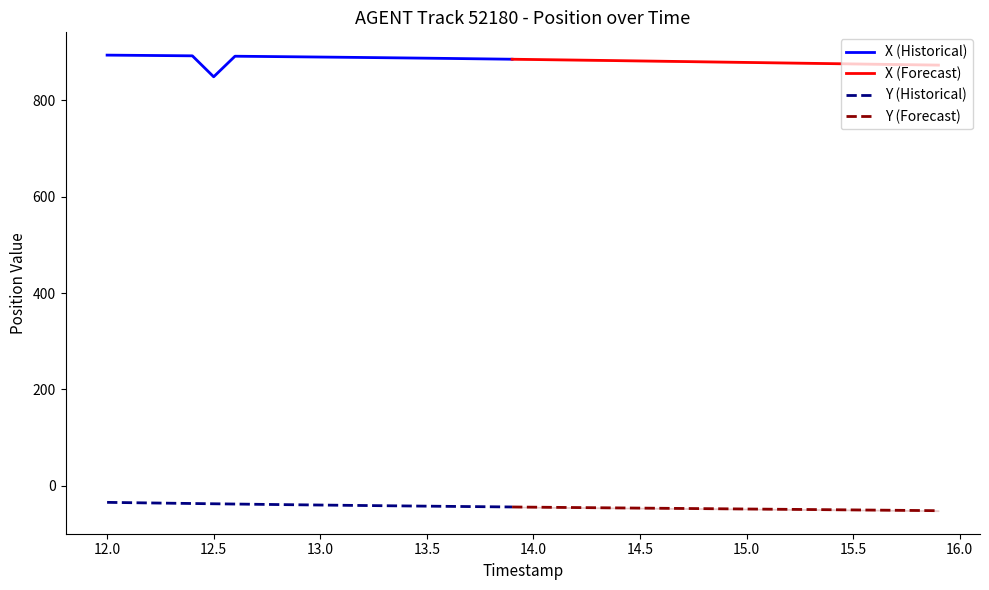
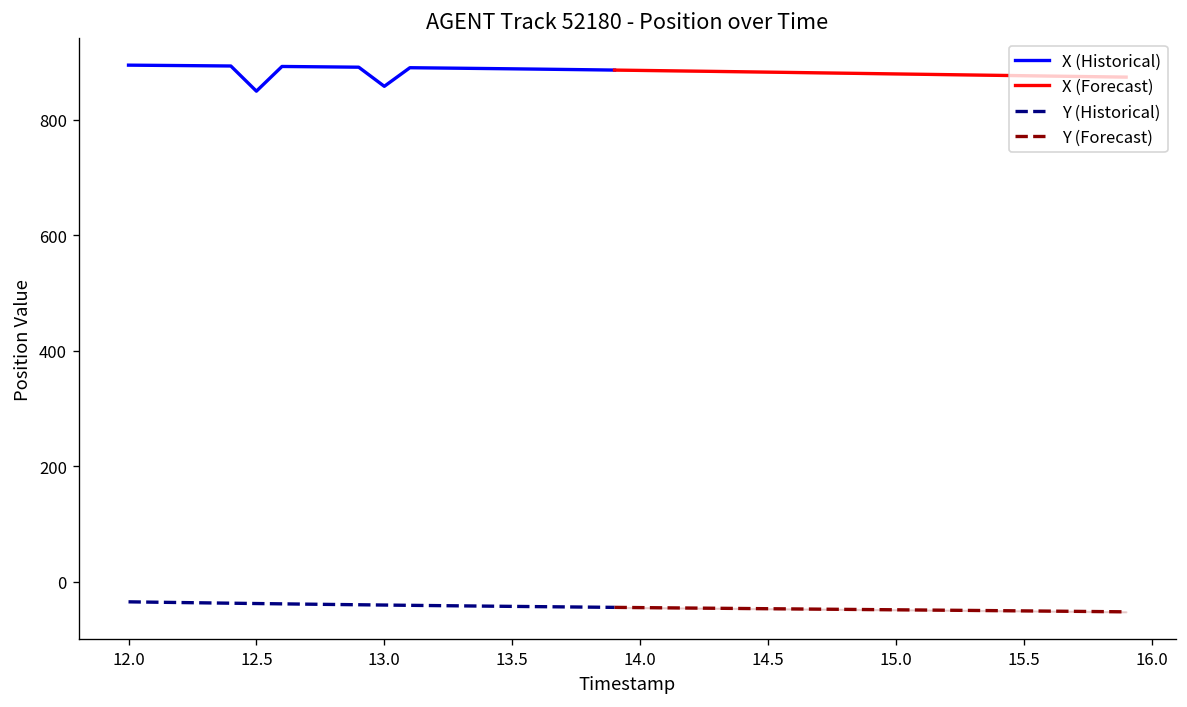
  {
    "X (Historical)": {
      "12.0": 890,
      "12.5": 850,
-     "13.0": 890,
+     "13.0": 860,
      "13.5": 890
    },
    "Y (Historical)": {
      "12.0": -30,
      "12.5": -40,
      "13.0": -40,
      "13.5": -40
    }
  }
